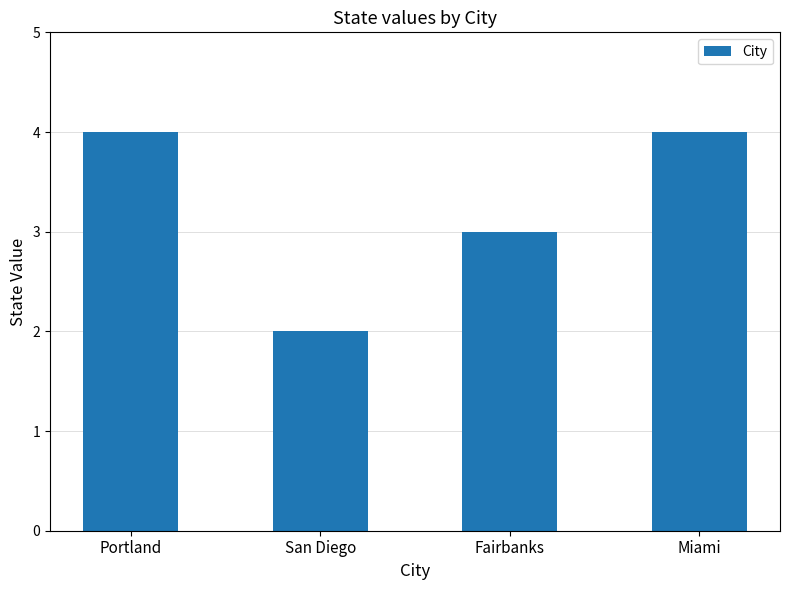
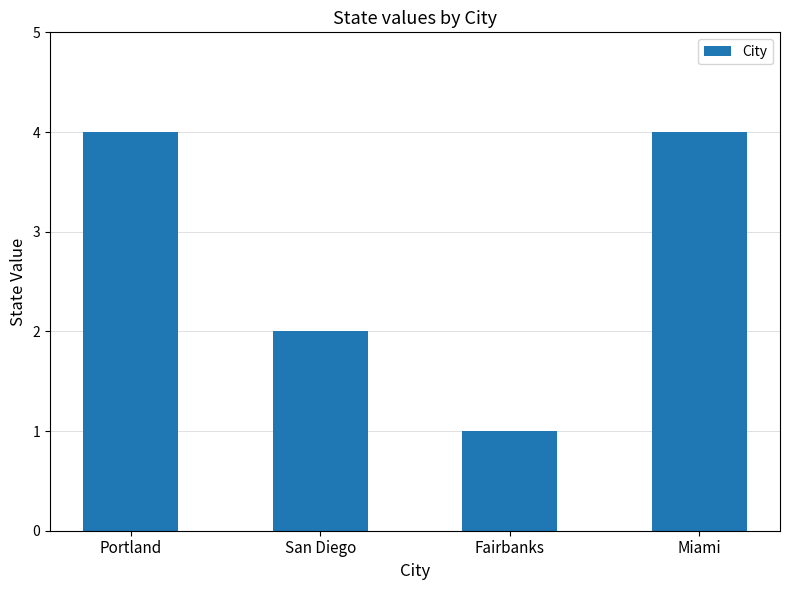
  {
    "Portland": 4,
    "San Diego": 2,
-   "Fairbanks": 3,
+   "Fairbanks": 1,
    "Miami": 4
  }
